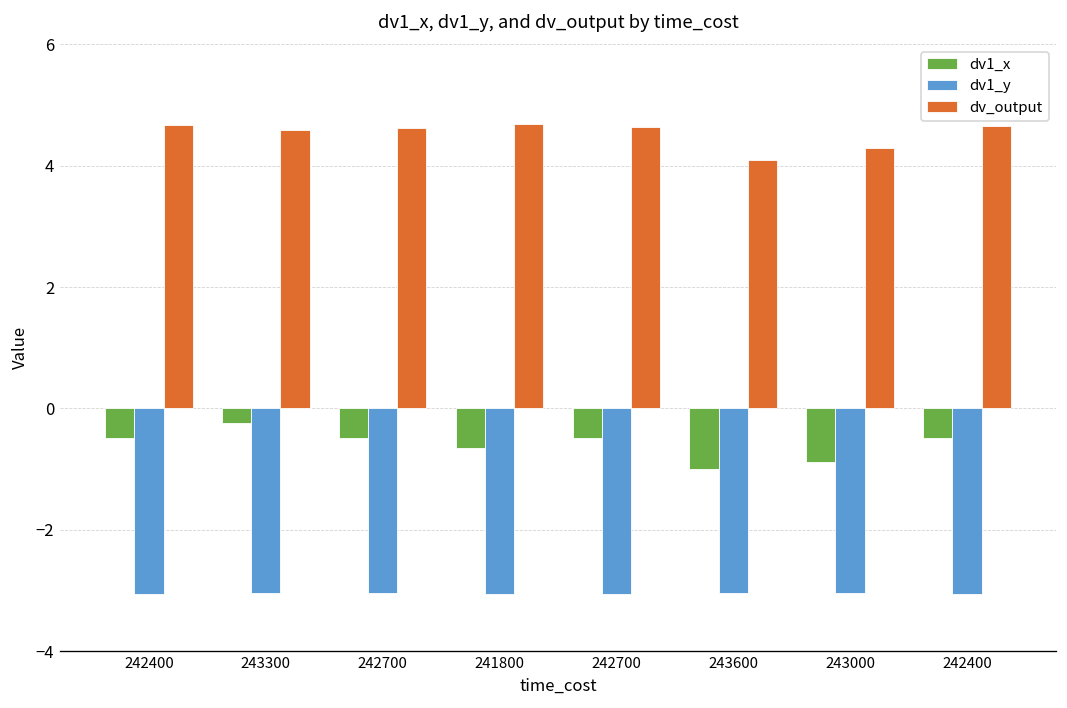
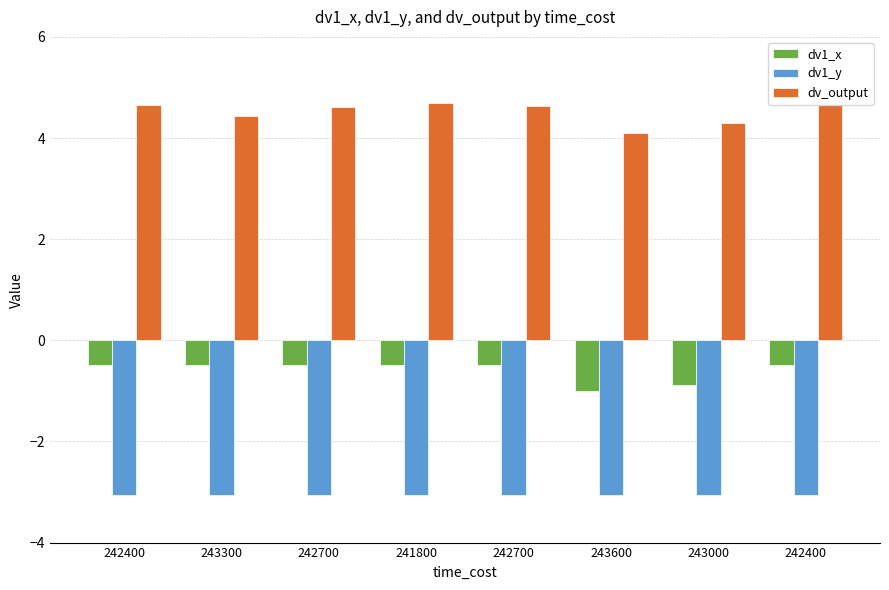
  {
    "dv1_x": {
-     "243300": -0.2,
-     "241800": -0.7,
+     "243300": -0.5,
+     "241800": -0.5,
      "243600": -1.0,
      "243000": -0.9
    },
    "dv1_y": {
      "243300": -3.0,
      "241800": -3.1,
      "243600": -3.0,
      "243000": -3.1
    },
    "dv_output": {
-     "243300": 4.6,
+     "243300": 4.4,
      "241800": 4.7,
      "243600": 4.1,
      "243000": 4.3
    }
  }
